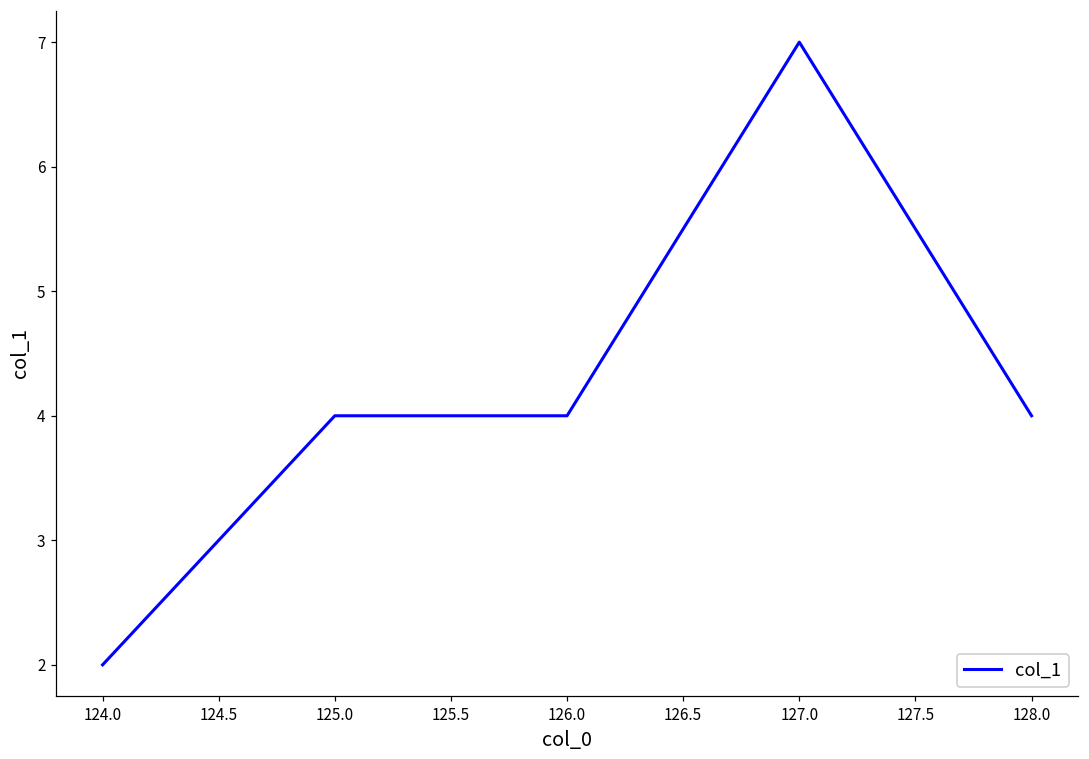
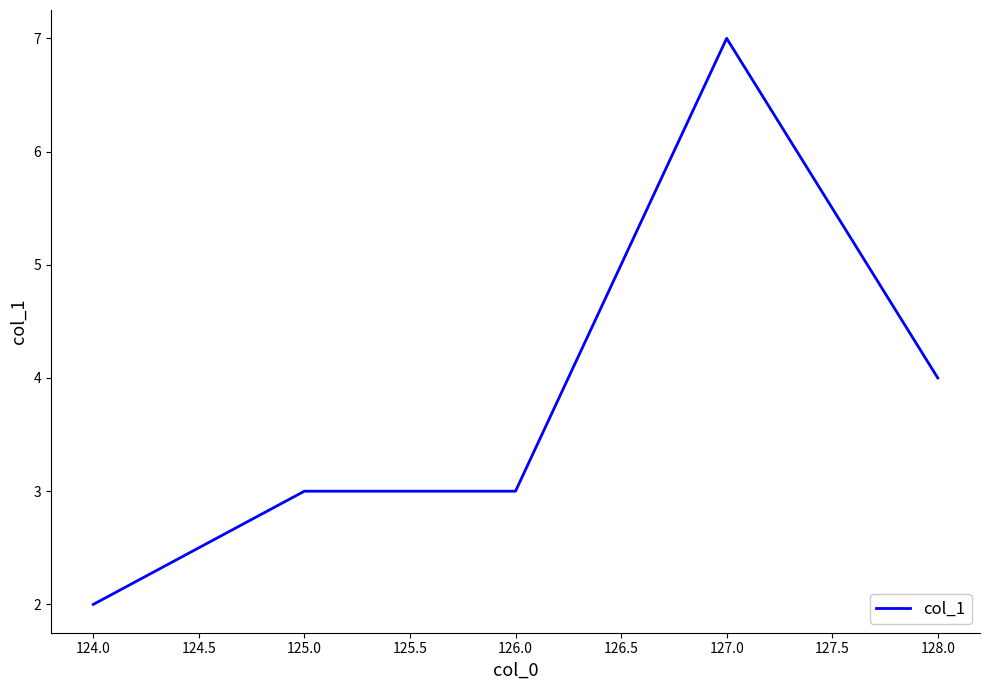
  {
    "124.0": 2,
-   "125.0": 4,
-   "126.0": 4,
+   "125.0": 3,
+   "126.0": 3,
    "127.0": 7,
    "128.0": 4
  }
